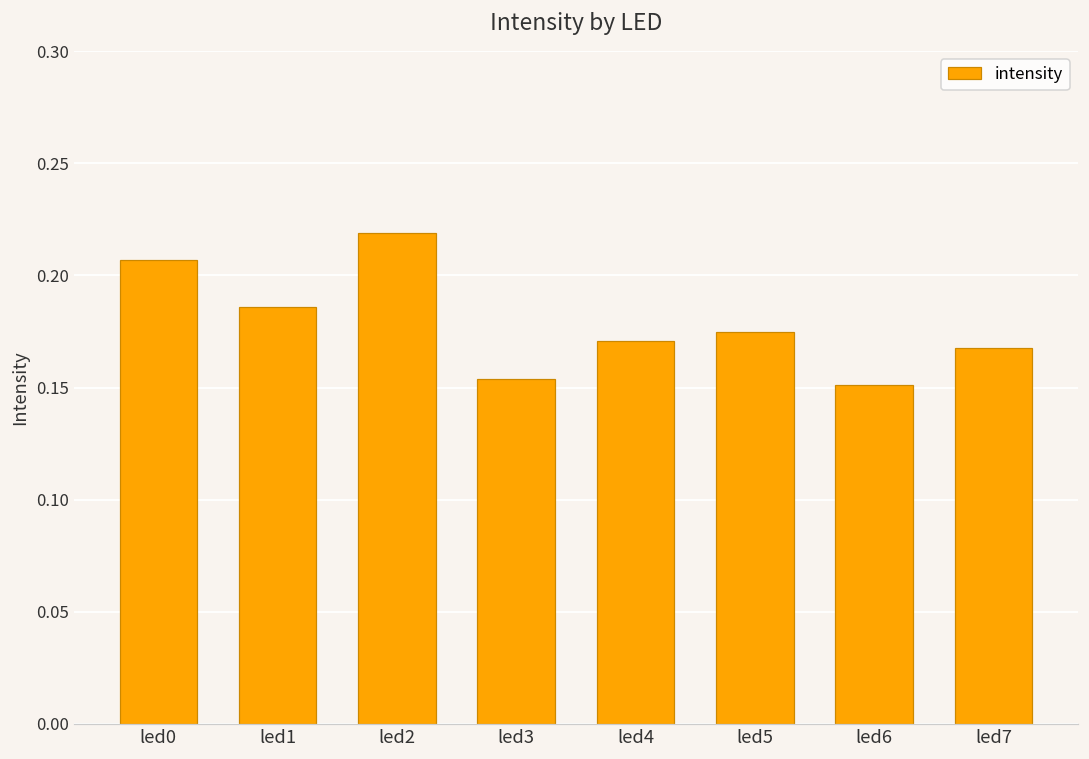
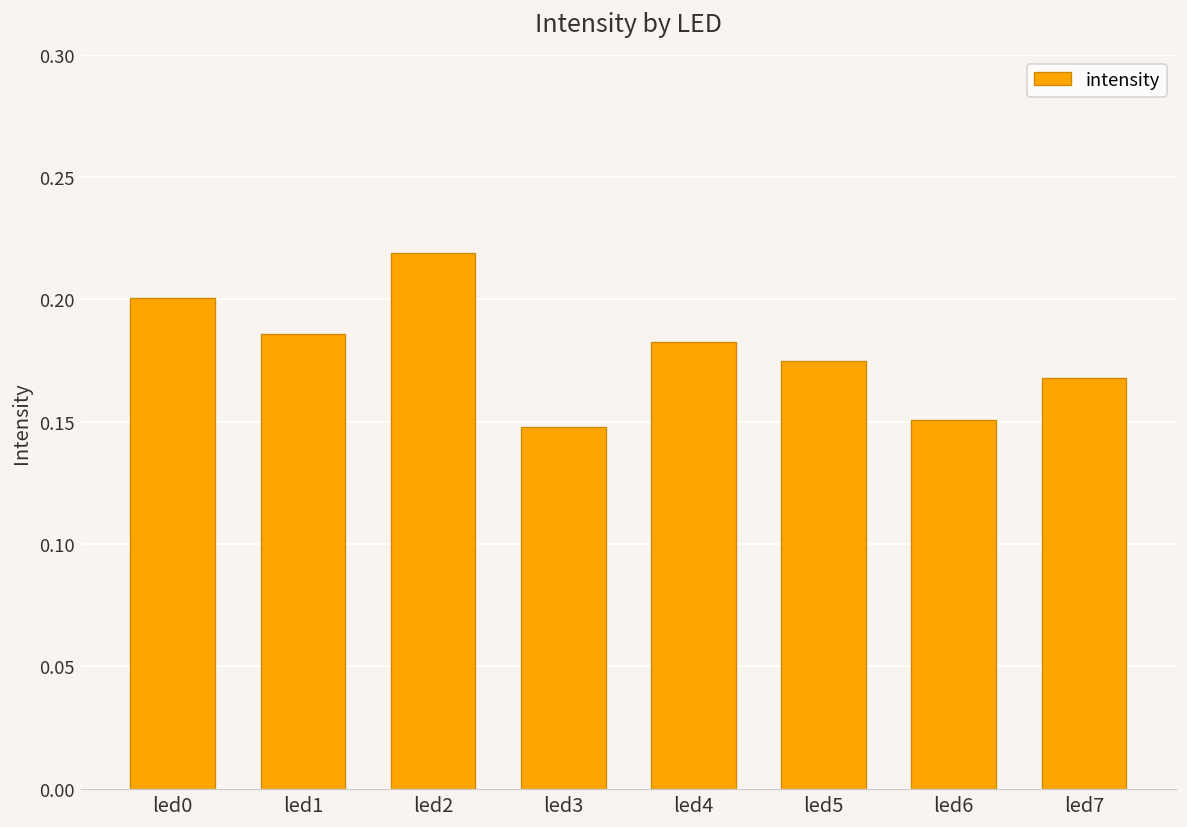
  {
-   "led0": 0.207,
+   "led0": 0.201,
    "led1": 0.186,
    "led2": 0.219,
-   "led3": 0.154,
-   "led4": 0.171,
+   "led3": 0.148,
+   "led4": 0.183,
    "led5": 0.175,
    "led6": 0.151,
    "led7": 0.168
  }
